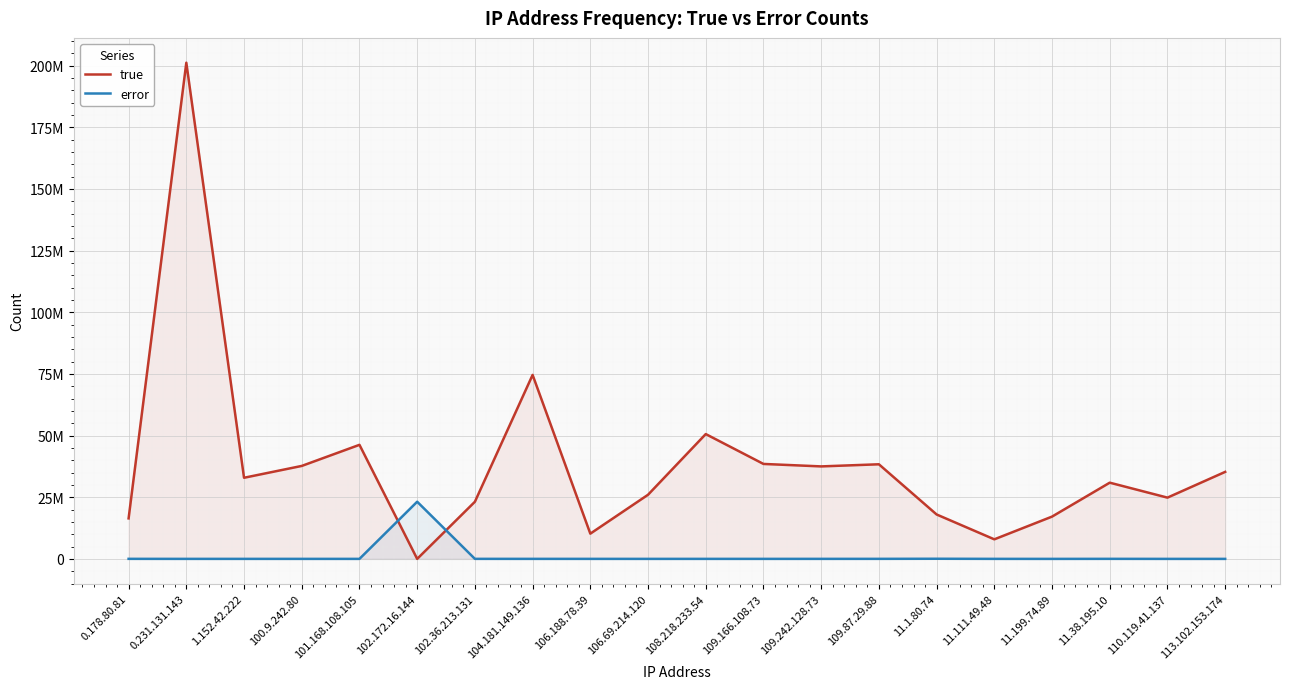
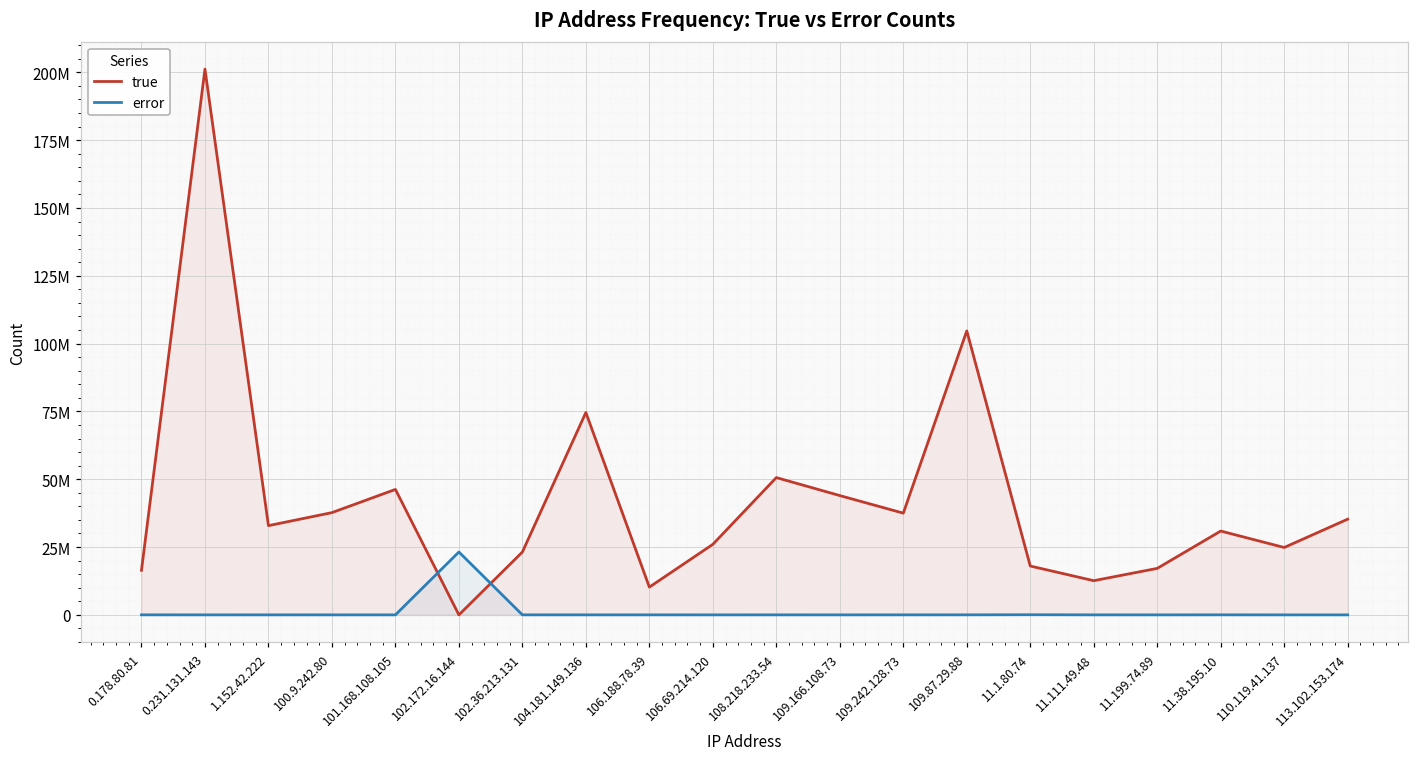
  {
    "true": {
      "0.178.80.81": 16000000,
      "0.231.131.143": 201000000,
      "1.152.42.222": 33000000,
      "100.9.242.80": 38000000,
      "101.168.108.105": 46000000,
      "102.172.16.144": 0,
      "102.36.213.131": 23000000,
      "104.181.149.136": 75000000,
      "106.188.78.39": 10000000,
      "106.69.214.120": 26000000,
      "108.218.233.54": 51000000,
-     "109.166.108.73": 39000000,
+     "109.166.108.73": 44000000,
      "109.242.128.73": 38000000,
-     "109.87.29.88": 38000000,
+     "109.87.29.88": 105000000,
      "11.1.80.74": 18000000,
-     "11.111.49.48": 8000000,
+     "11.111.49.48": 13000000,
      "11.199.74.89": 17000000,
      "11.38.195.10": 31000000,
      "110.119.41.137": 25000000,
      "113.102.153.174": 35000000
    },
    "error": {
      "0.178.80.81": 0,
      "0.231.131.143": 0,
      "1.152.42.222": 0,
      "100.9.242.80": 0,
      "101.168.108.105": 0,
      "102.172.16.144": 23000000,
      "102.36.213.131": 0,
      "104.181.149.136": 0,
      "106.188.78.39": 0,
      "106.69.214.120": 0,
      "108.218.233.54": 0,
      "109.166.108.73": 0,
      "109.242.128.73": 0,
      "109.87.29.88": 0,
      "11.1.80.74": 0,
      "11.111.49.48": 0,
      "11.199.74.89": 0,
      "11.38.195.10": 0,
      "110.119.41.137": 0,
      "113.102.153.174": 0
    }
  }
